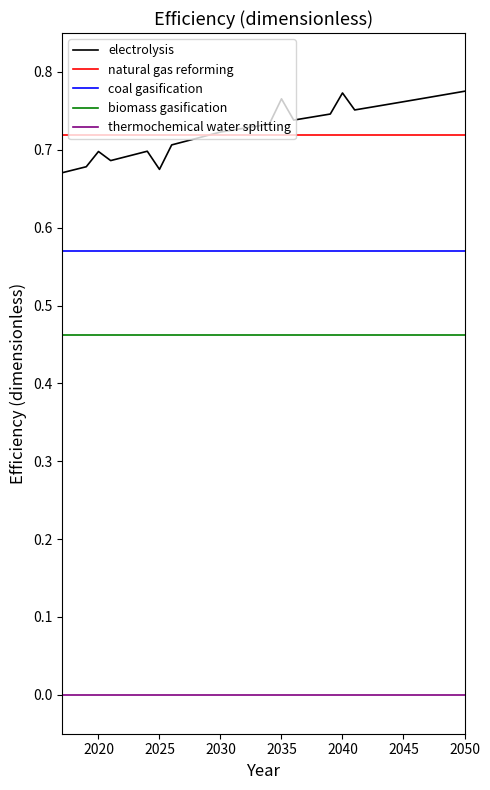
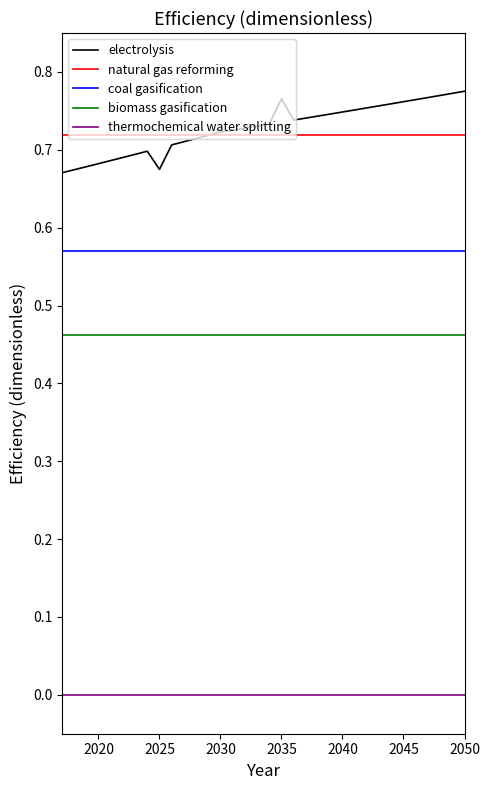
  {
    "electrolysis": {
-     "2020": 0.70,
+     "2020": 0.68,
      "2025": 0.67,
-     "2040": 0.77,
+     "2040": 0.75,
      "2045": 0.76,
      "2050": 0.78
    },
    "natural gas reforming": {
      "2040": 0.72,
      "2045": 0.72,
      "2050": 0.72
    },
    "coal gasification": {
      "2020": 0.57,
      "2025": 0.57,
      "2030": 0.57,
      "2035": 0.57,
      "2040": 0.57,
      "2045": 0.57,
      "2050": 0.57
    },
    "biomass gasification": {
      "2020": 0.46,
      "2025": 0.46,
      "2030": 0.46,
      "2035": 0.46,
      "2040": 0.46,
      "2045": 0.46,
      "2050": 0.46
    },
    "thermochemical water splitting": {
      "2020": 0.00,
      "2025": 0.00,
      "2030": 0.00,
      "2035": 0.00,
      "2040": 0.00,
      "2045": 0.00,
      "2050": 0.00
    }
  }
